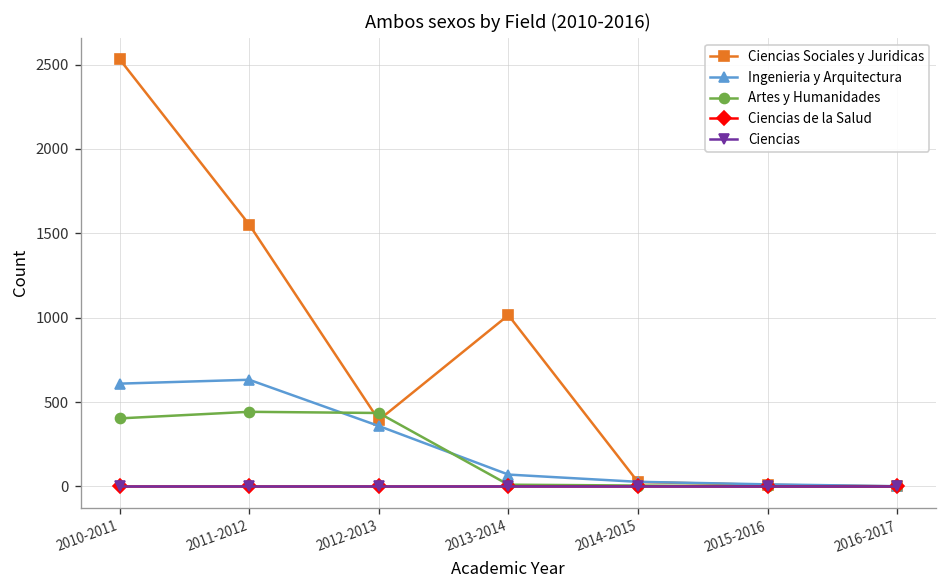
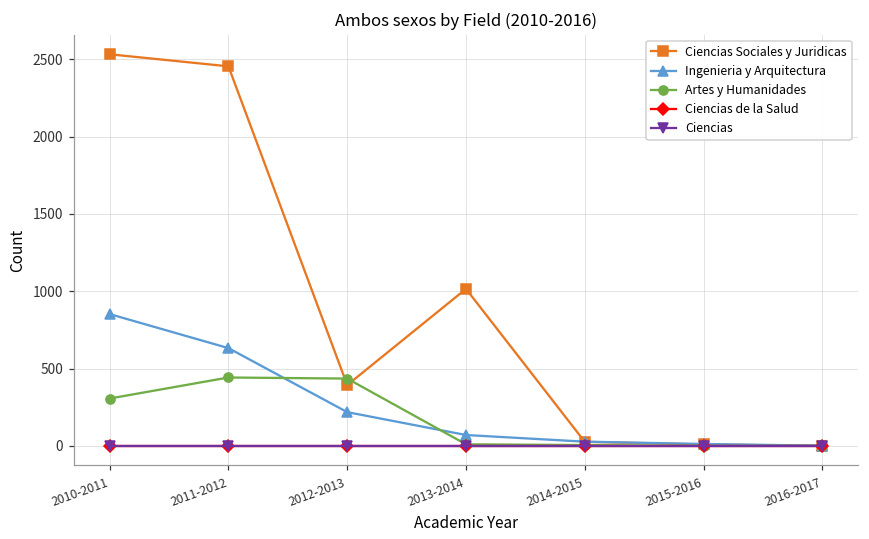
  {
    "Ciencias Sociales y Juridicas": {
      "2010-2011": 2530,
-     "2011-2012": 1550,
+     "2011-2012": 2450,
      "2012-2013": 390,
      "2013-2014": 1020
    },
    "Ingenieria y Arquitectura": {
-     "2010-2011": 610,
+     "2010-2011": 850,
      "2011-2012": 630,
-     "2012-2013": 360,
+     "2012-2013": 220,
      "2013-2014": 70
    },
    "Artes y Humanidades": {
-     "2010-2011": 400,
+     "2010-2011": 310,
      "2011-2012": 440,
      "2012-2013": 440
    },
    "Ciencias": {
      "2010-2011": 0,
      "2011-2012": 0,
      "2012-2013": 0
    }
  }
